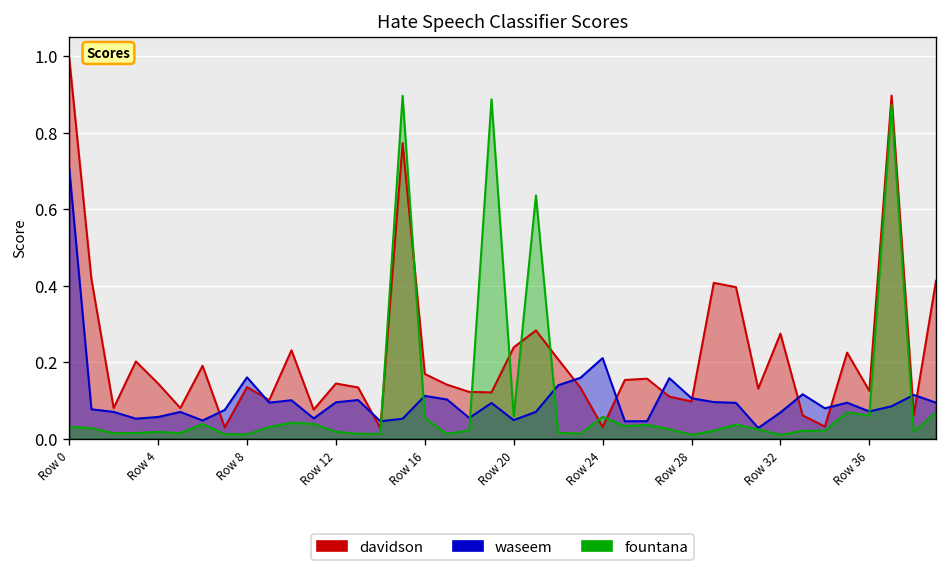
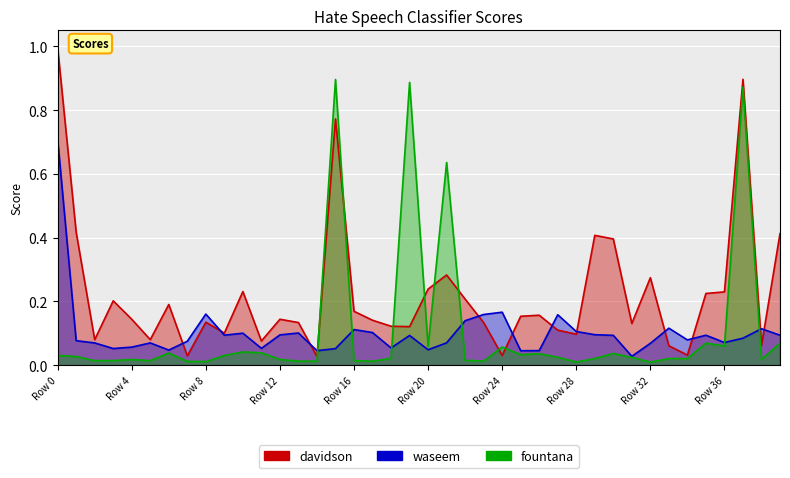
  {
    "davidson": {
      "Row 0": 1.00,
      "Row 4": 0.14,
      "Row 8": 0.13,
      "Row 12": 0.14,
      "Row 16": 0.17,
      "Row 20": 0.24,
      "Row 24": 0.03,
      "Row 28": 0.10,
      "Row 32": 0.27,
-     "Row 36": 0.12
+     "Row 36": 0.23
    },
    "waseem": {
      "Row 0": 0.71,
      "Row 4": 0.06,
      "Row 8": 0.16,
      "Row 12": 0.09,
      "Row 16": 0.11,
      "Row 20": 0.05,
-     "Row 24": 0.21,
+     "Row 24": 0.17,
      "Row 28": 0.11,
      "Row 32": 0.07,
      "Row 36": 0.07
    },
    "fountana": {
      "Row 0": 0.03,
      "Row 4": 0.02,
      "Row 8": 0.01,
      "Row 12": 0.02,
-     "Row 16": 0.05,
+     "Row 16": 0.01,
      "Row 20": 0.06,
      "Row 24": 0.06,
      "Row 28": 0.01,
      "Row 32": 0.01,
      "Row 36": 0.06
    }
  }
